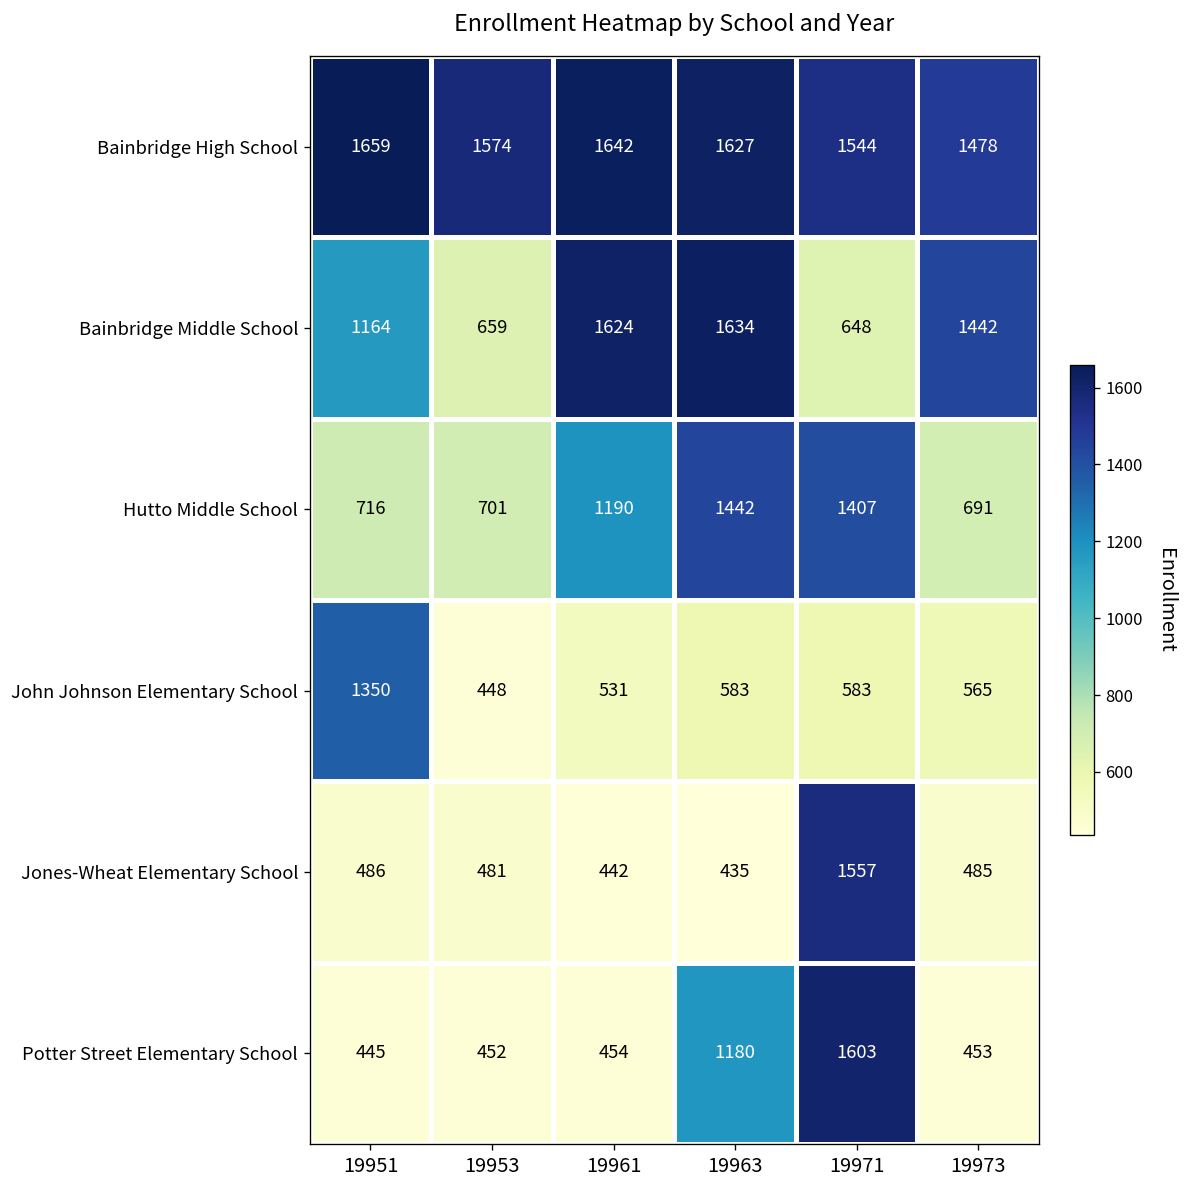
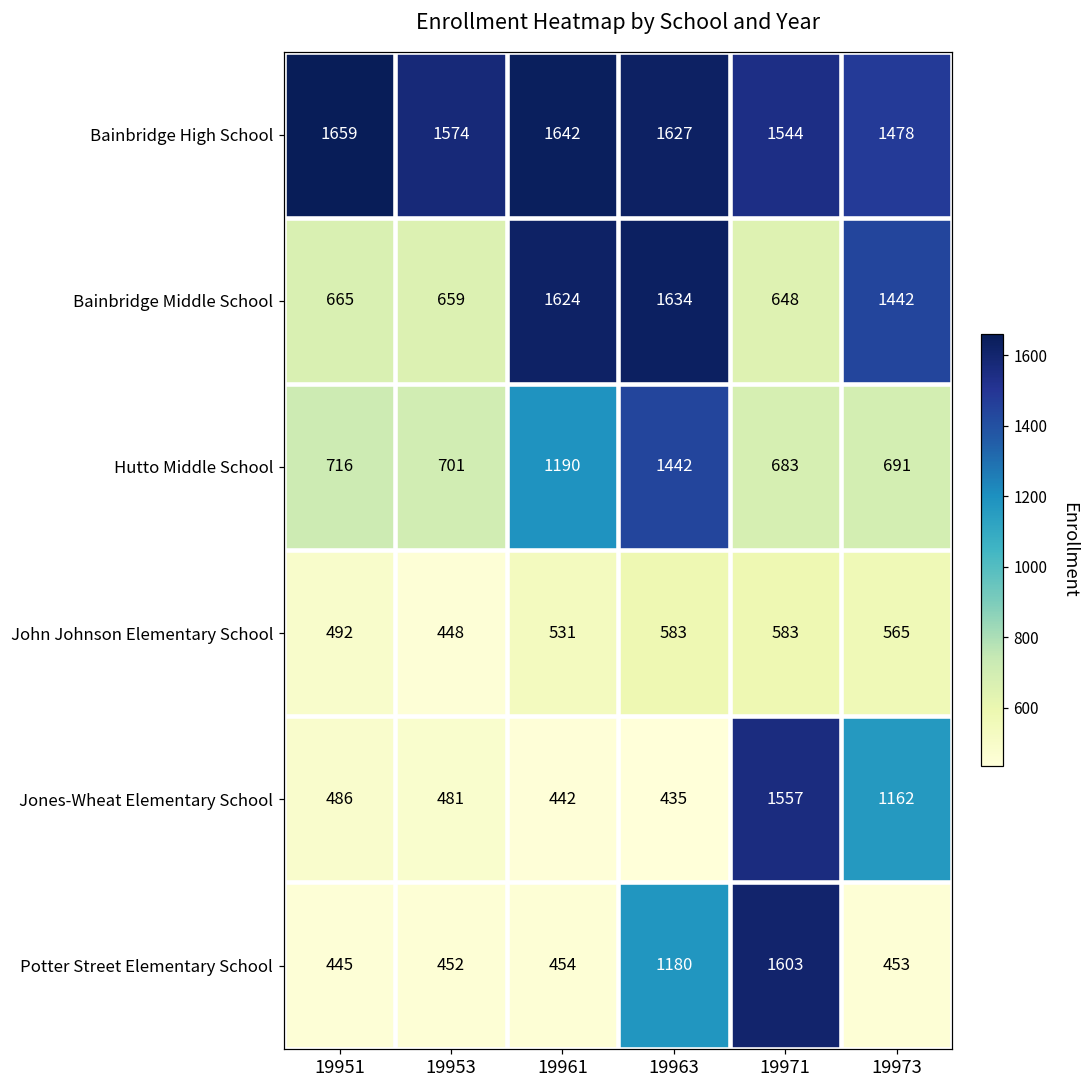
  {
    "Bainbridge High School": {
      "19951": 1659,
      "19953": 1574,
      "19961": 1642,
      "19963": 1627,
      "19971": 1544,
      "19973": 1478
    },
    "Bainbridge Middle School": {
-     "19951": 1164,
+     "19951": 665,
      "19953": 659,
      "19961": 1624,
      "19963": 1634,
      "19971": 648,
      "19973": 1442
    },
    "Hutto Middle School": {
      "19951": 716,
      "19953": 701,
      "19961": 1190,
      "19963": 1442,
-     "19971": 1407,
+     "19971": 683,
      "19973": 691
    },
    "John Johnson Elementary School": {
-     "19951": 1350,
+     "19951": 492,
      "19953": 448,
      "19961": 531,
      "19963": 583,
      "19971": 583,
      "19973": 565
    },
    "Jones-Wheat Elementary School": {
      "19951": 486,
      "19953": 481,
      "19961": 442,
      "19963": 435,
      "19971": 1557,
-     "19973": 485
+     "19973": 1162
    },
    "Potter Street Elementary School": {
      "19951": 445,
      "19953": 452,
      "19961": 454,
      "19963": 1180,
      "19971": 1603,
      "19973": 453
    }
  }
